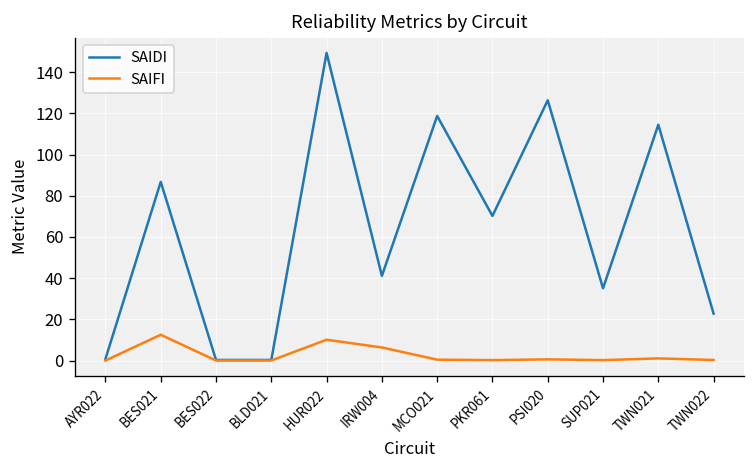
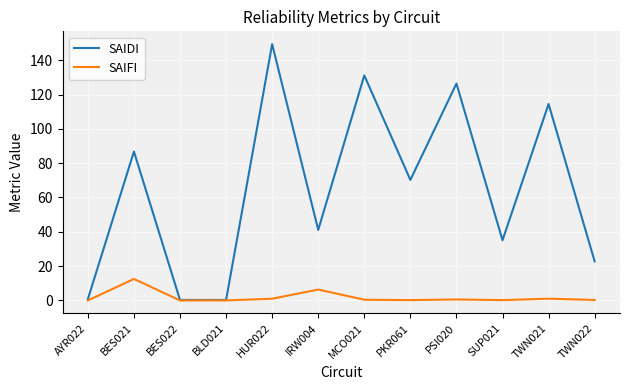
  {
    "SAIDI": {
      "BES021": 87,
      "HUR022": 149,
      "IRW004": 41,
-     "MCO021": 119,
+     "MCO021": 131,
      "PKR061": 70,
      "PSI020": 126,
      "SUP021": 35,
      "TWN021": 115,
      "TWN022": 23
    },
    "SAIFI": {
      "BES021": 13,
-     "HUR022": 10,
+     "HUR022": 1,
      "IRW004": 6,
      "MCO021": 0,
      "PKR061": 0,
      "PSI020": 1,
      "SUP021": 0,
      "TWN021": 1,
      "TWN022": 0
    }
  }
